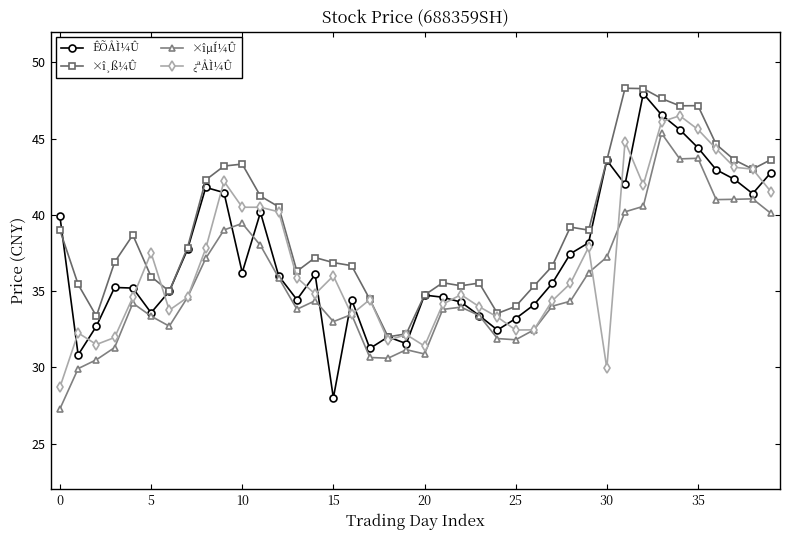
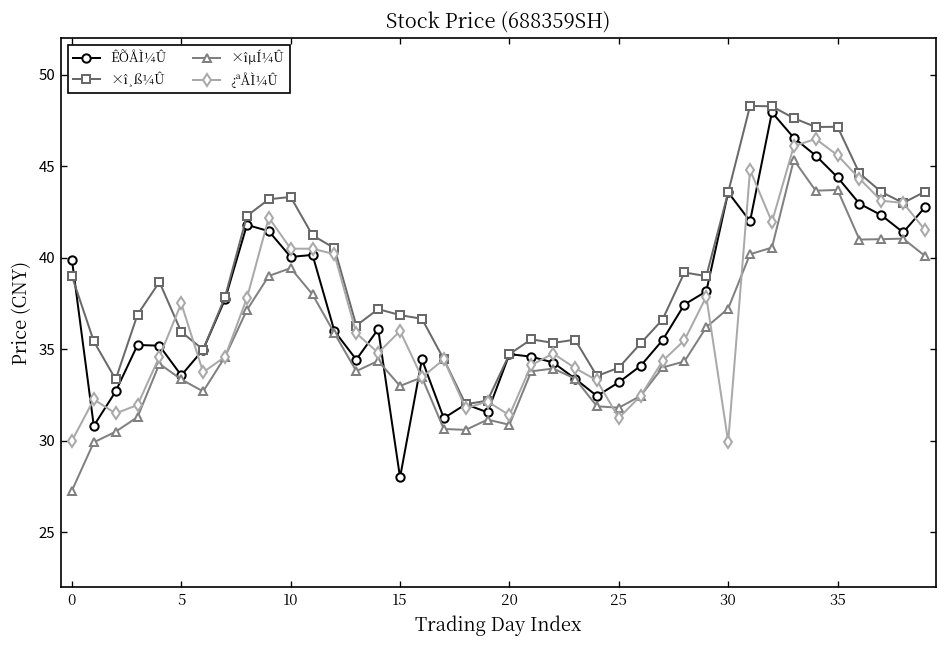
  {
    "ÊÕÅÌ¼Û": {
      "0": 39.9,
      "5": 33.6,
-     "10": 36.2,
+     "10": 40.1,
      "15": 28.0,
      "25": 33.2,
      "35": 44.4
    },
    "¿ªÅÌ¼Û": {
-     "0": 28.7,
+     "0": 30.0,
      "5": 37.5,
      "10": 40.5,
      "15": 36.0,
      "20": 31.4,
-     "25": 32.5,
+     "25": 31.3,
      "30": 29.9,
      "35": 45.6
    }
  }
